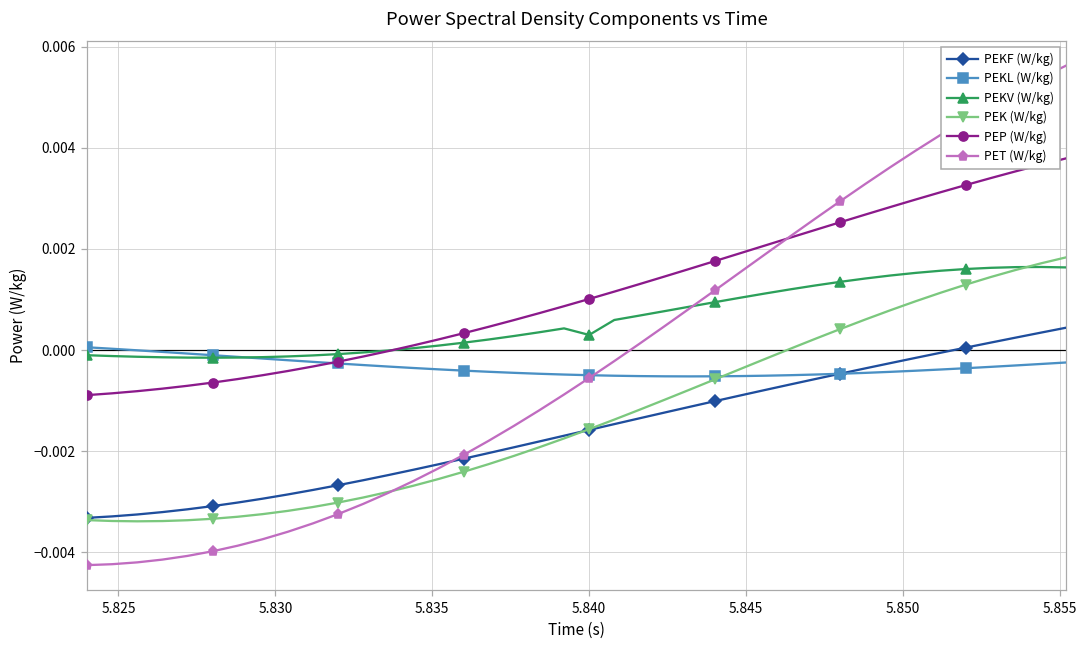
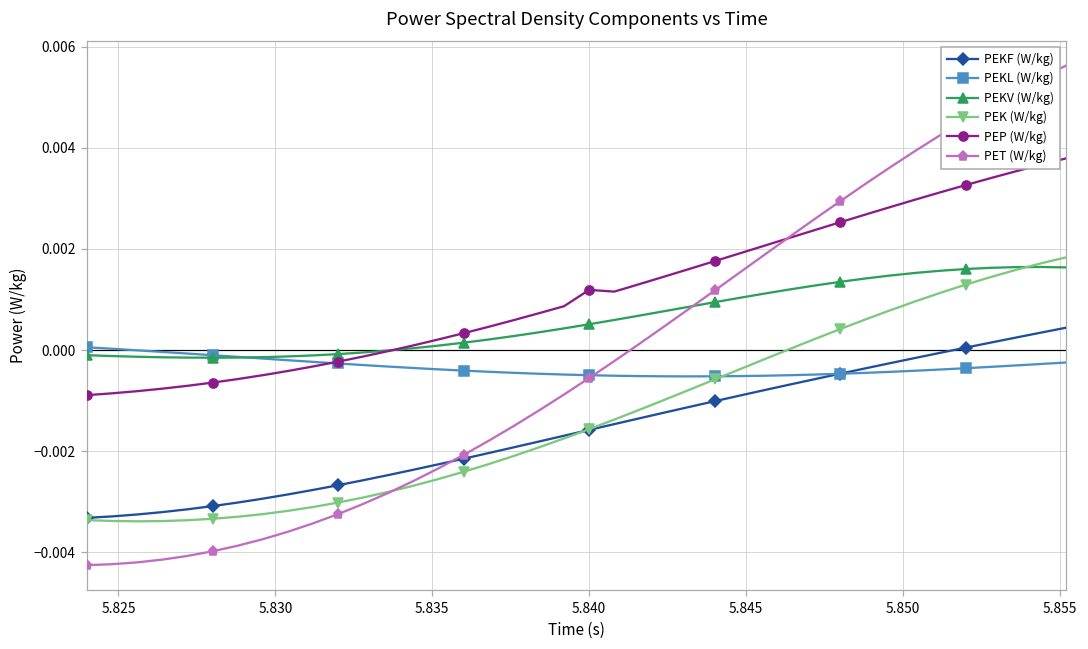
  {
    "PEKL (W/kg)": {
      "5.840": -0.0005
    },
    "PEKV (W/kg)": {
-     "5.840": 0.0003
+     "5.840": 0.0005
    },
    "PEP (W/kg)": {
-     "5.840": 0.0010
+     "5.840": 0.0012
    },
    "PET (W/kg)": {
      "5.840": -0.0006
    }
  }
